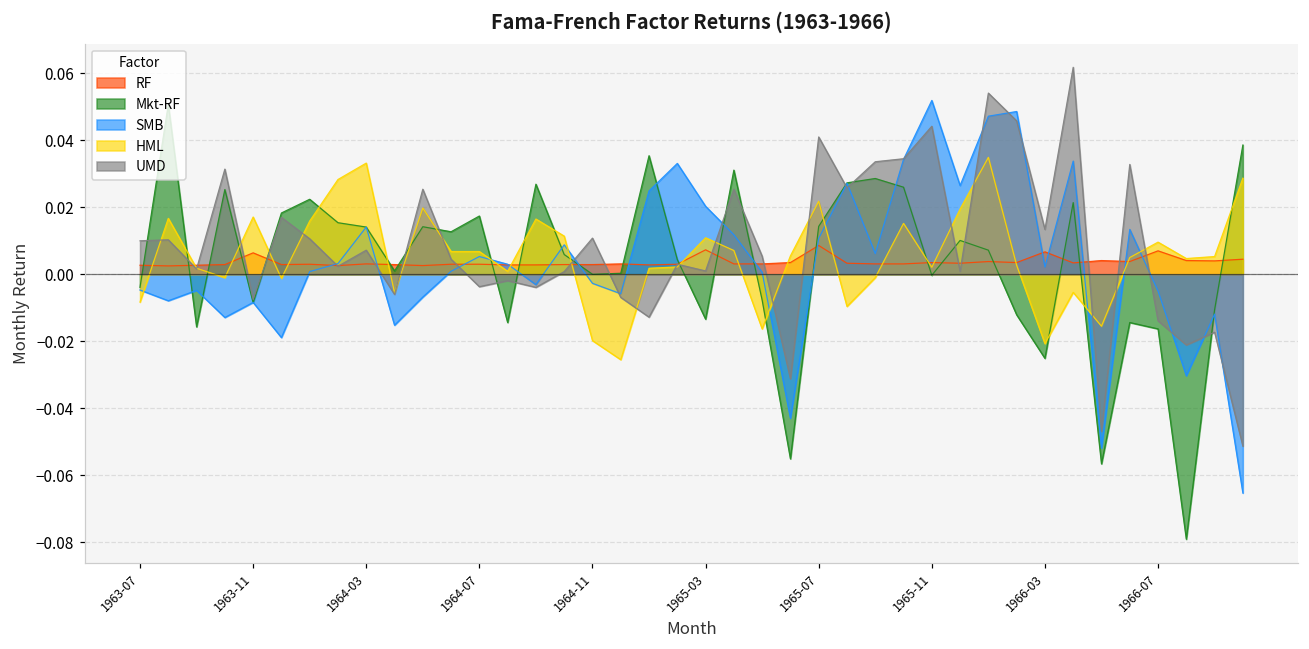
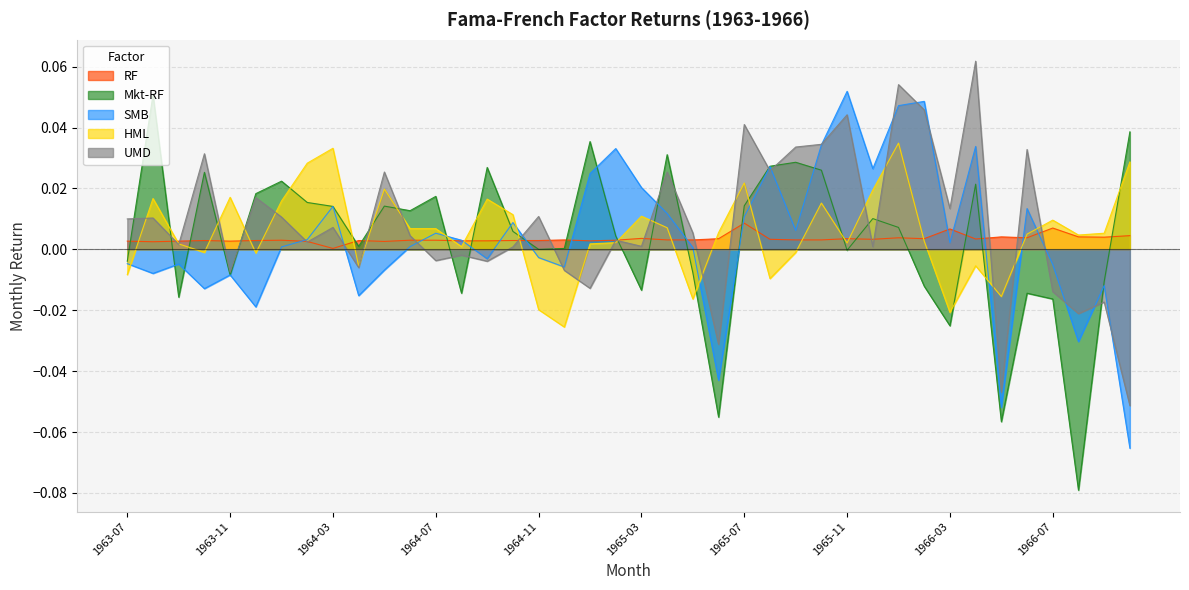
  {
    "RF": {
      "1963-07": 0.003,
-     "1963-11": 0.006,
-     "1964-03": 0.003,
+     "1963-11": 0.003,
+     "1964-03": 0.000,
      "1964-07": 0.003,
      "1964-11": 0.003,
-     "1965-03": 0.007,
+     "1965-03": 0.004,
      "1965-07": 0.009,
      "1965-11": 0.004,
      "1966-03": 0.007,
      "1966-07": 0.007
    }
  }
